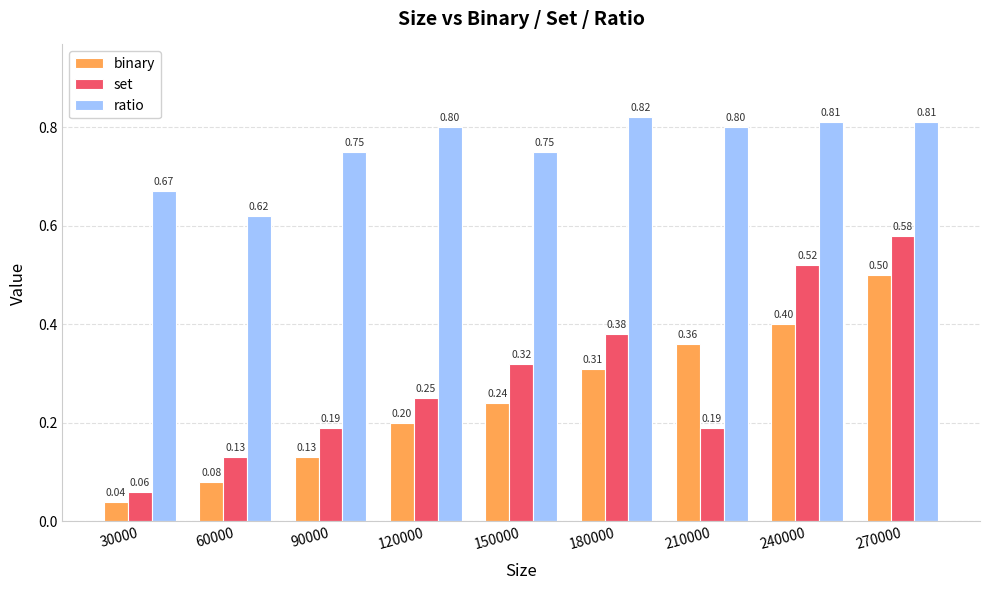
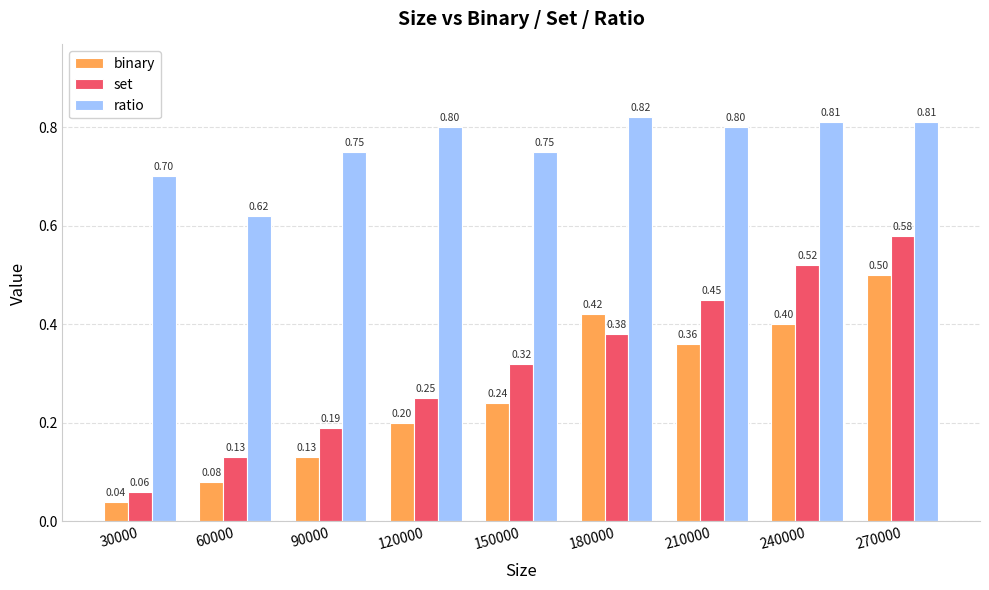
  {
    "binary": {
      "30000": 0.04,
      "60000": 0.08,
      "90000": 0.13,
      "120000": 0.20,
      "150000": 0.24,
-     "180000": 0.31,
+     "180000": 0.42,
      "210000": 0.36,
      "240000": 0.40,
      "270000": 0.50
    },
    "set": {
      "30000": 0.06,
      "60000": 0.13,
      "90000": 0.19,
      "120000": 0.25,
      "150000": 0.32,
      "180000": 0.38,
-     "210000": 0.19,
+     "210000": 0.45,
      "240000": 0.52,
      "270000": 0.58
    },
    "ratio": {
-     "30000": 0.67,
+     "30000": 0.70,
      "60000": 0.62,
      "90000": 0.75,
      "120000": 0.80,
      "150000": 0.75,
      "180000": 0.82,
      "210000": 0.80,
      "240000": 0.81,
      "270000": 0.81
    }
  }
